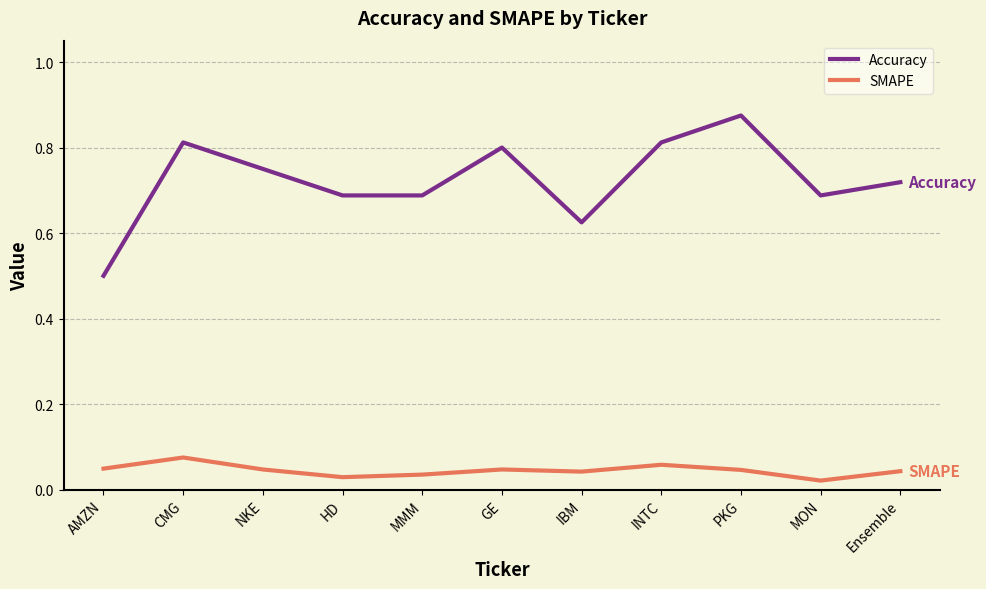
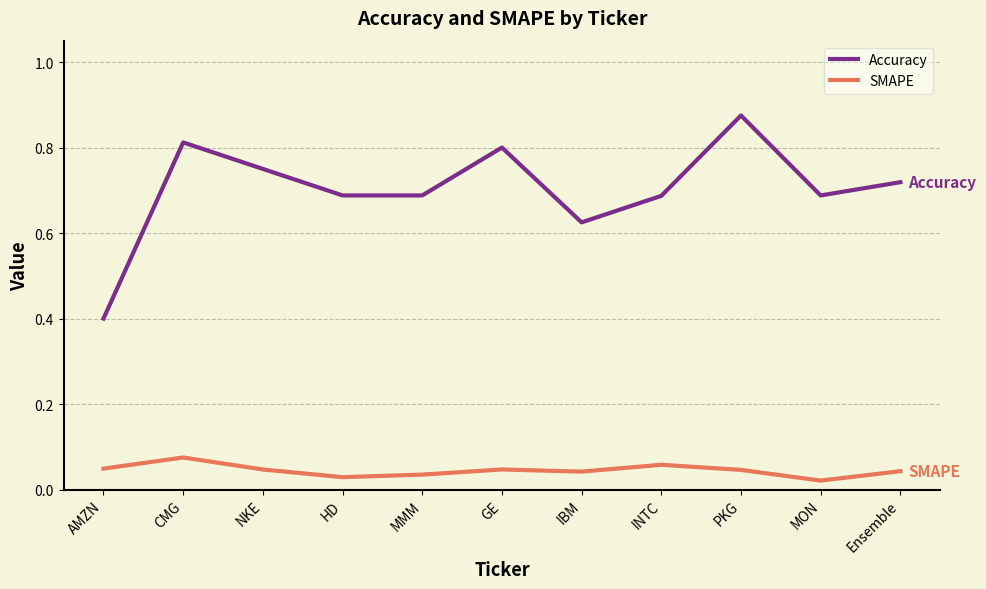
  {
    "Accuracy": {
-     "AMZN": 0.5,
+     "AMZN": 0.4,
      "CMG": 0.81,
      "NKE": 0.75,
      "HD": 0.69,
      "MMM": 0.69,
      "GE": 0.80,
      "IBM": 0.63,
-     "INTC": 0.81,
+     "INTC": 0.69,
      "PKG": 0.88,
      "MON": 0.69,
      "Ensemble": 0.72
    },
    "SMAPE": {
      "AMZN": 0.05,
      "CMG": 0.08,
      "NKE": 0.05,
      "HD": 0.03,
      "MMM": 0.04,
      "GE": 0.05,
      "IBM": 0.04,
      "INTC": 0.06,
      "PKG": 0.05,
      "MON": 0.02,
      "Ensemble": 0.04
    }
  }
